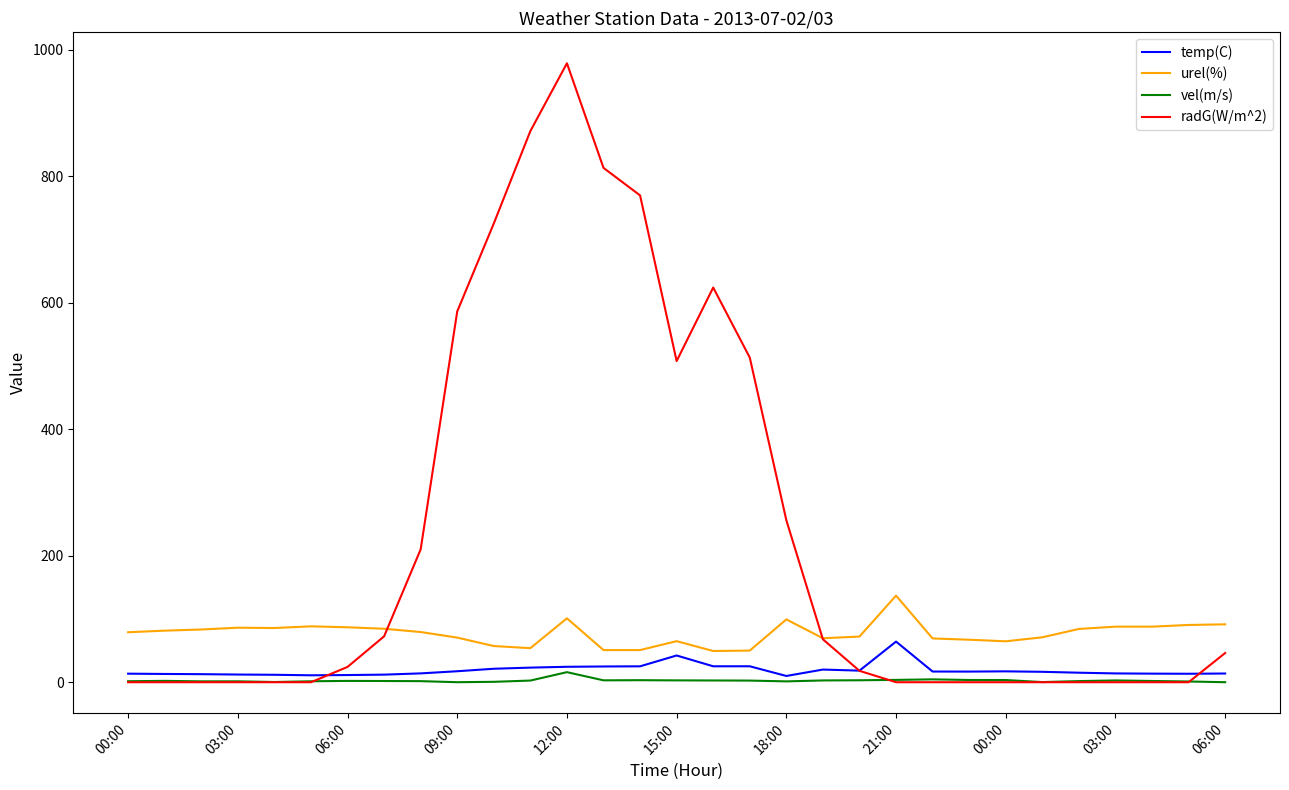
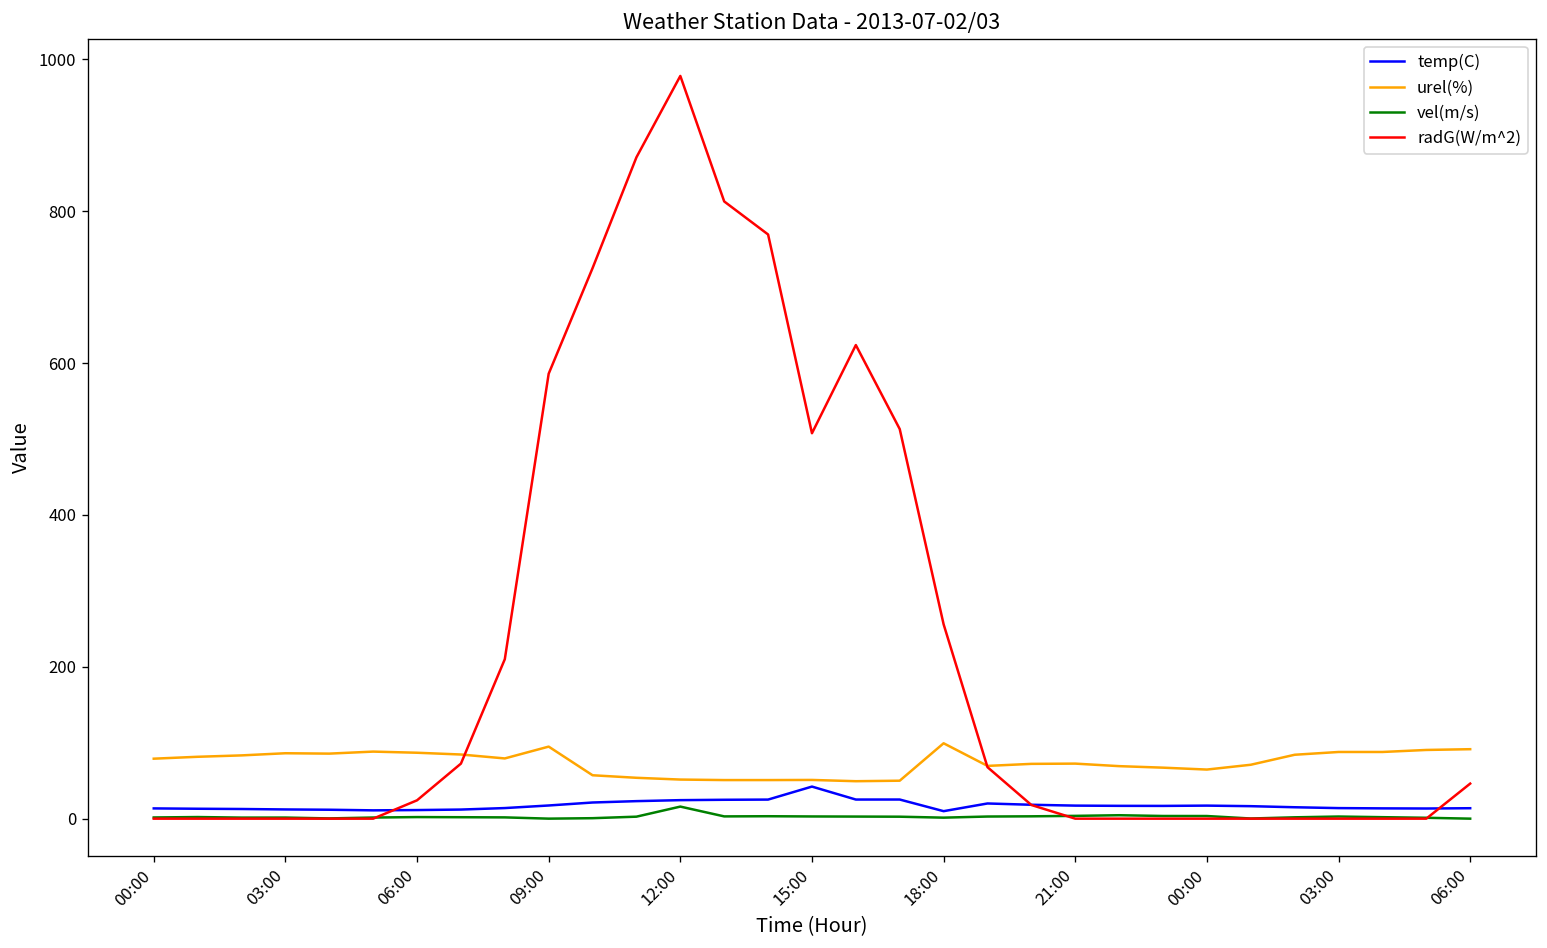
  {
    "temp(C)": {
      "09:00": 20,
      "12:00": 20,
      "15:00": 40,
      "18:00": 10,
-     "21:00": 60
+     "21:00": 20
    },
    "urel(%)": {
-     "09:00": 70,
-     "12:00": 100,
-     "15:00": 60,
+     "09:00": 90,
+     "12:00": 50,
+     "15:00": 50,
      "18:00": 100,
-     "21:00": 140
+     "21:00": 70
    },
    "vel(m/s)": {
      "09:00": 0,
      "12:00": 20,
      "15:00": 0,
      "18:00": 0
    },
    "radG(W/m^2)": {
      "09:00": 590,
      "12:00": 980,
      "15:00": 510,
      "18:00": 260
    }
  }
